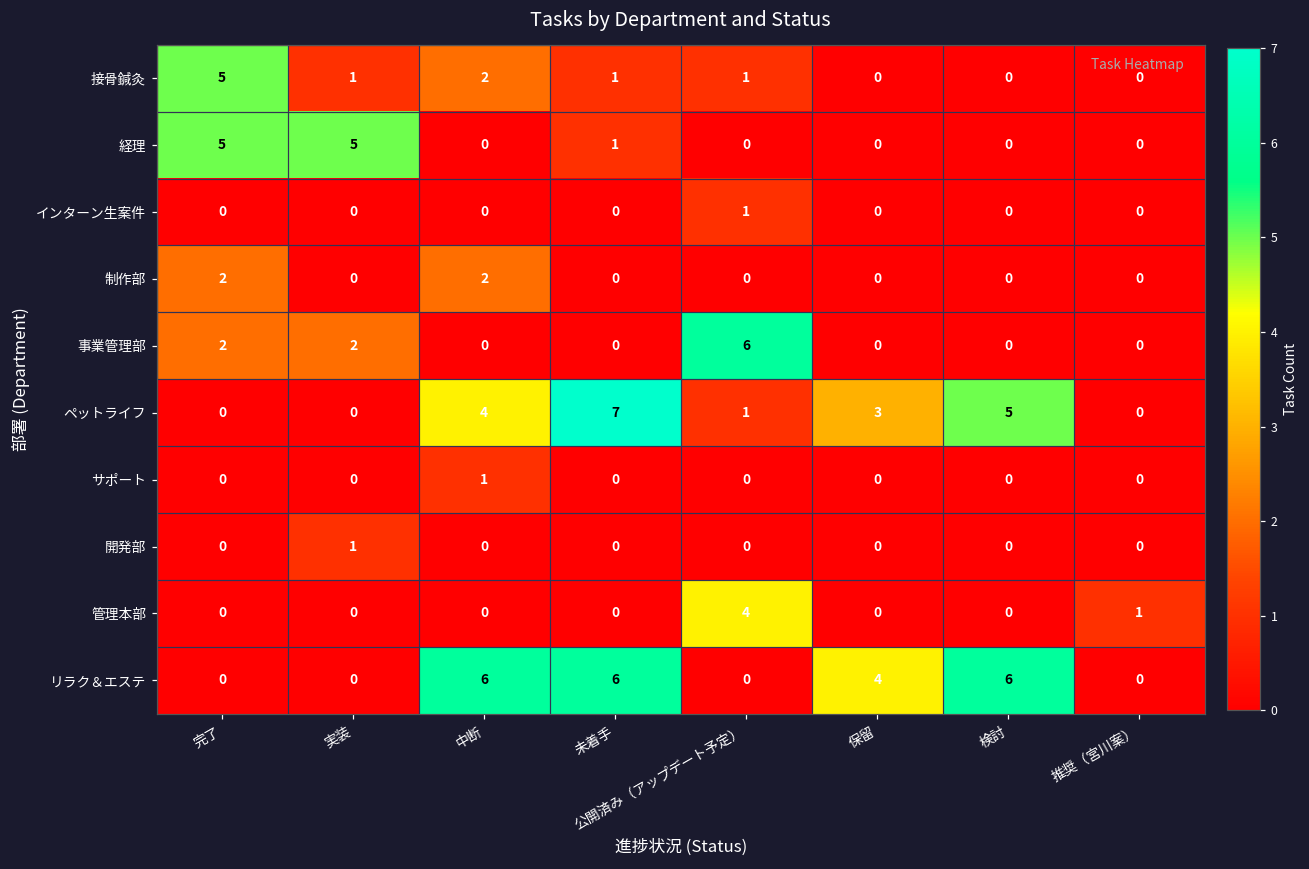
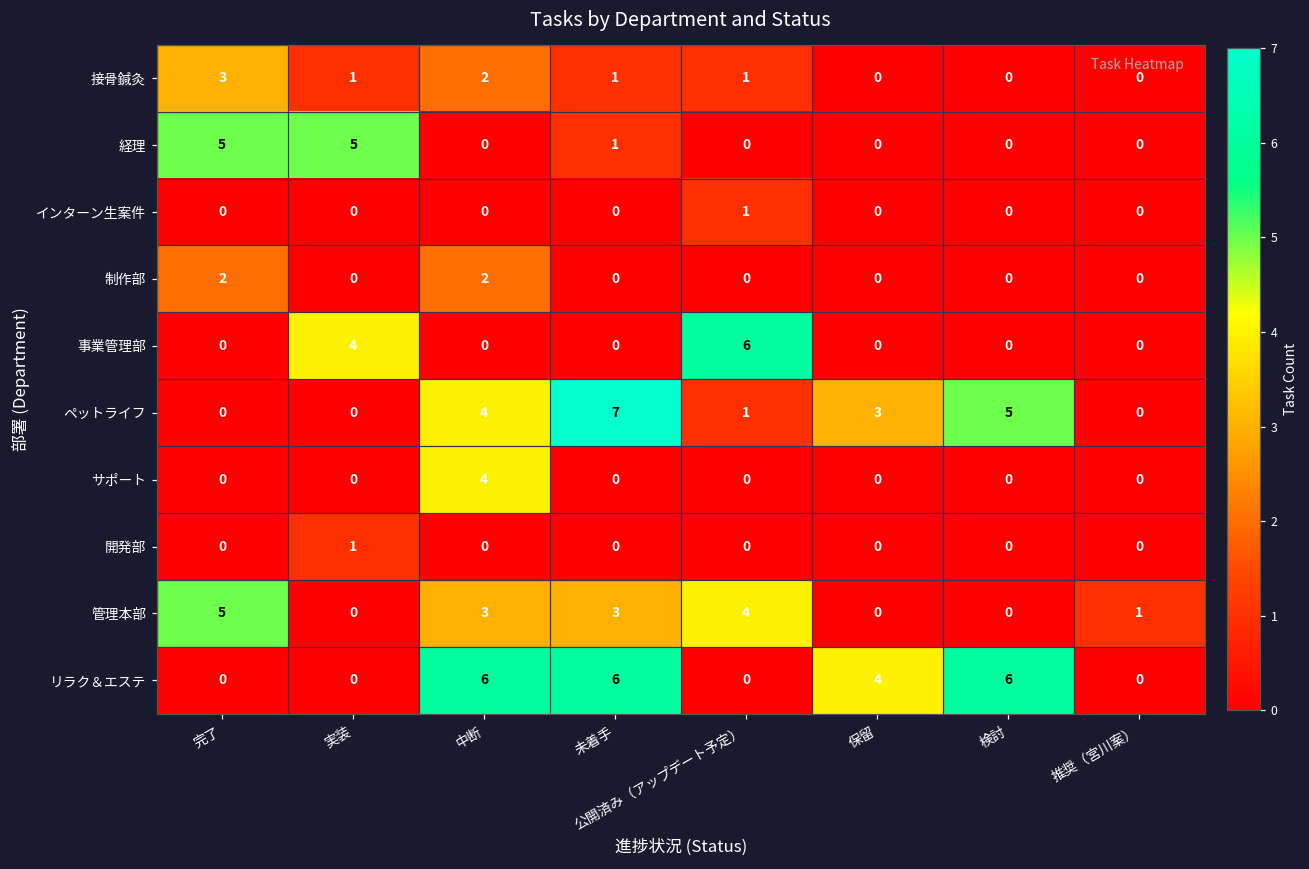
  {
    "接骨鍼灸": {
-     "完了": 5,
+     "完了": 3,
      "実装": 1,
      "中断": 2,
      "未着手": 1,
      "公開済み（アップデート予定）": 1,
      "保留": 0,
      "検討": 0
    },
    "経理": {
      "完了": 5,
      "実装": 5,
      "中断": 0,
      "未着手": 1,
      "公開済み（アップデート予定）": 0,
      "保留": 0,
      "検討": 0,
      "推奨（宮川案）": 0
    },
    "インターン生案件": {
      "完了": 0,
      "実装": 0,
      "中断": 0,
      "未着手": 0,
      "公開済み（アップデート予定）": 1,
      "保留": 0,
      "検討": 0,
      "推奨（宮川案）": 0
    },
    "制作部": {
      "完了": 2,
      "実装": 0,
      "中断": 2,
      "未着手": 0,
      "公開済み（アップデート予定）": 0,
      "保留": 0,
      "検討": 0,
      "推奨（宮川案）": 0
    },
    "事業管理部": {
-     "完了": 2,
-     "実装": 2,
+     "完了": 0,
+     "実装": 4,
      "中断": 0,
      "未着手": 0,
      "公開済み（アップデート予定）": 6,
      "保留": 0,
      "検討": 0,
      "推奨（宮川案）": 0
    },
    "ペットライフ": {
      "完了": 0,
      "実装": 0,
      "中断": 4,
      "未着手": 7,
      "公開済み（アップデート予定）": 1,
      "保留": 3,
      "検討": 5,
      "推奨（宮川案）": 0
    },
    "サポート": {
      "完了": 0,
      "実装": 0,
-     "中断": 1,
+     "中断": 4,
      "未着手": 0,
      "公開済み（アップデート予定）": 0,
      "保留": 0,
      "検討": 0,
      "推奨（宮川案）": 0
    },
    "開発部": {
      "完了": 0,
      "実装": 1,
      "中断": 0,
      "未着手": 0,
      "公開済み（アップデート予定）": 0,
      "保留": 0,
      "検討": 0,
      "推奨（宮川案）": 0
    },
    "管理本部": {
-     "完了": 0,
+     "完了": 5,
      "実装": 0,
-     "中断": 0,
-     "未着手": 0,
+     "中断": 3,
+     "未着手": 3,
      "公開済み（アップデート予定）": 4,
      "保留": 0,
      "検討": 0,
      "推奨（宮川案）": 1
    },
    "リラク＆エステ": {
      "完了": 0,
      "実装": 0,
      "中断": 6,
      "未着手": 6,
      "公開済み（アップデート予定）": 0,
      "保留": 4,
      "検討": 6,
      "推奨（宮川案）": 0
    }
  }
